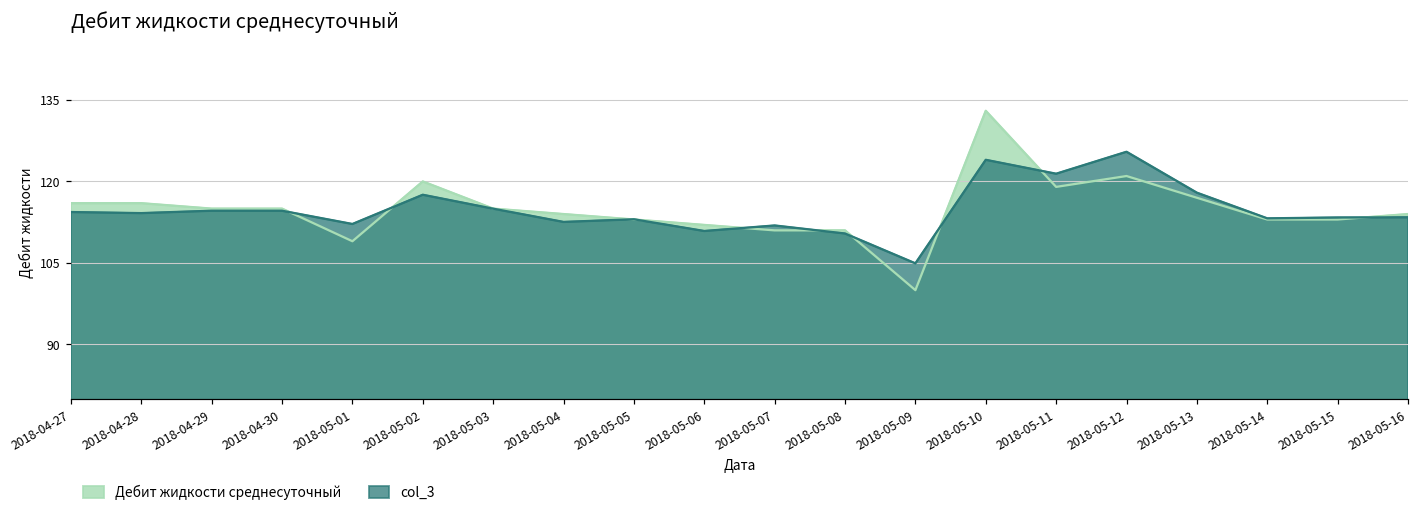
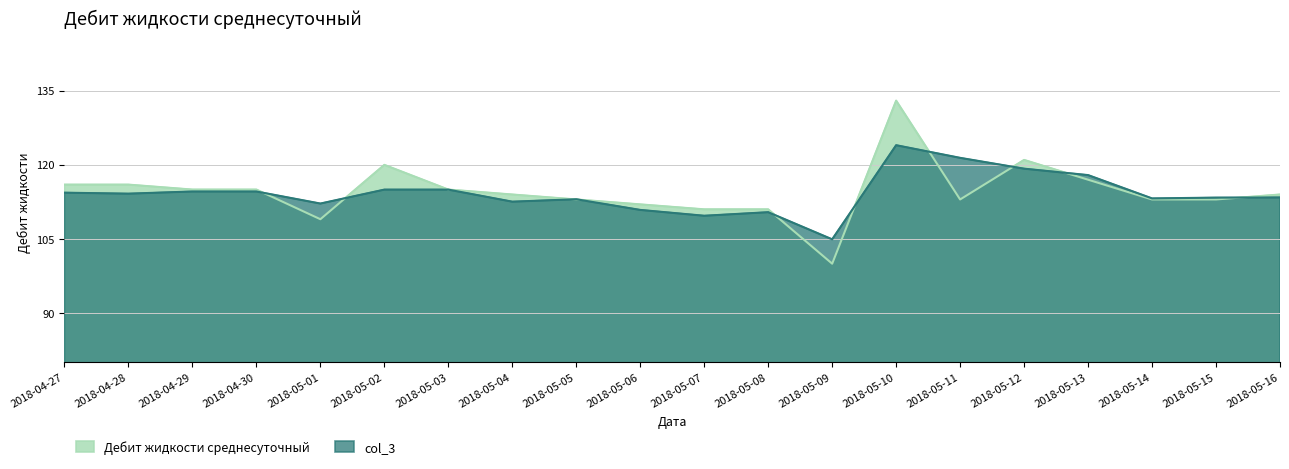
  {
    "Дебит жидкости среднесуточный": {
      "2018-04-27": 116,
      "2018-04-28": 116,
      "2018-05-01": 109,
      "2018-05-02": 120,
      "2018-05-04": 114,
      "2018-05-06": 112,
      "2018-05-07": 111,
      "2018-05-08": 111,
      "2018-05-09": 100,
      "2018-05-10": 133,
-     "2018-05-11": 119,
+     "2018-05-11": 113,
      "2018-05-12": 121,
      "2018-05-13": 117,
      "2018-05-16": 114
    },
    "col_3": {
      "2018-04-27": 114,
      "2018-04-28": 114,
      "2018-05-01": 112,
-     "2018-05-02": 118,
+     "2018-05-02": 115,
      "2018-05-04": 113,
      "2018-05-06": 111,
-     "2018-05-07": 112,
+     "2018-05-07": 110,
      "2018-05-08": 110,
      "2018-05-09": 105,
      "2018-05-10": 124,
      "2018-05-11": 121,
-     "2018-05-12": 125,
+     "2018-05-12": 119,
      "2018-05-13": 118,
      "2018-05-16": 113
    }
  }
